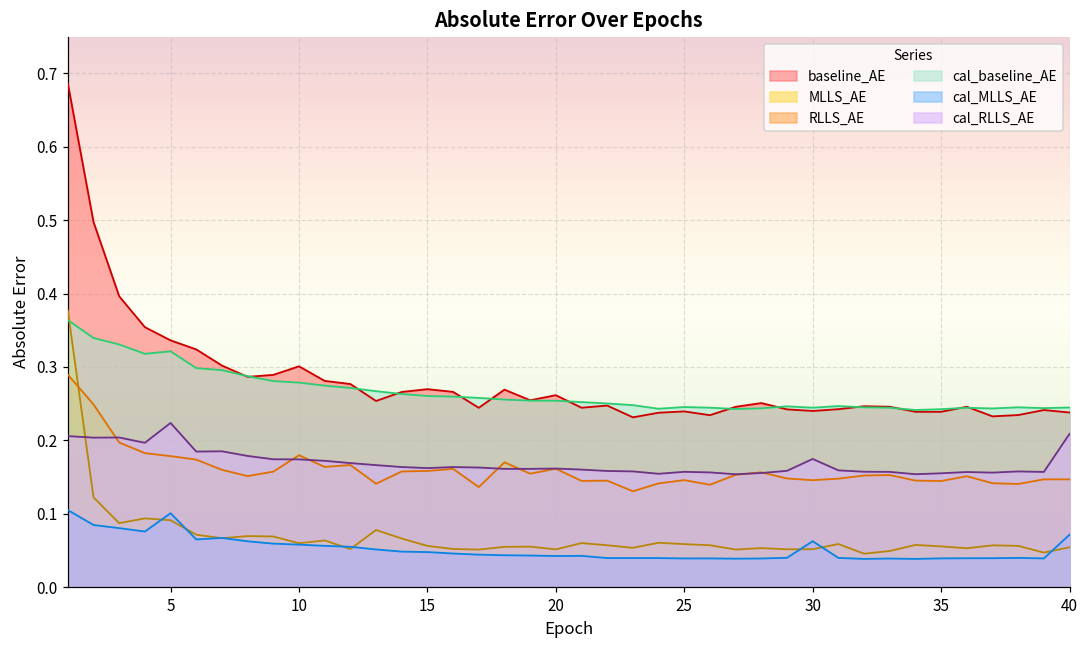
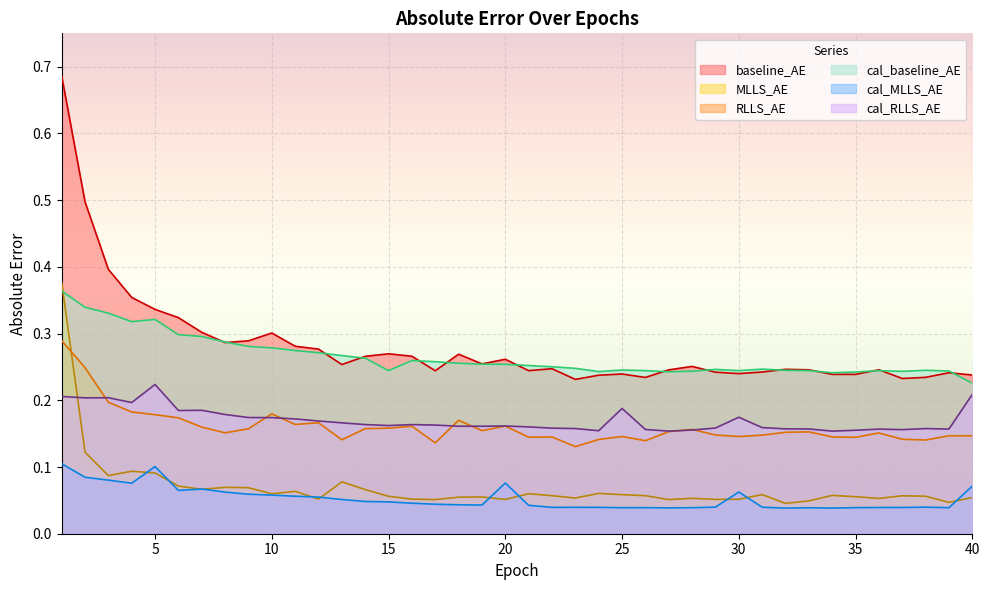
  {
    "cal_baseline_AE": {
      "5": 0.32,
      "10": 0.28,
-     "15": 0.26,
+     "15": 0.24,
      "20": 0.25,
      "25": 0.25,
      "30": 0.24,
-     "40": 0.24
+     "40": 0.23
    },
    "cal_MLLS_AE": {
      "5": 0.10,
      "15": 0.05,
-     "20": 0.04,
+     "20": 0.08,
      "25": 0.04,
      "30": 0.06,
      "35": 0.04,
      "40": 0.07
    },
    "cal_RLLS_AE": {
      "5": 0.22,
      "10": 0.17,
      "15": 0.16,
-     "25": 0.16,
+     "25": 0.19,
      "30": 0.17,
      "35": 0.16,
      "40": 0.21
    }
  }
